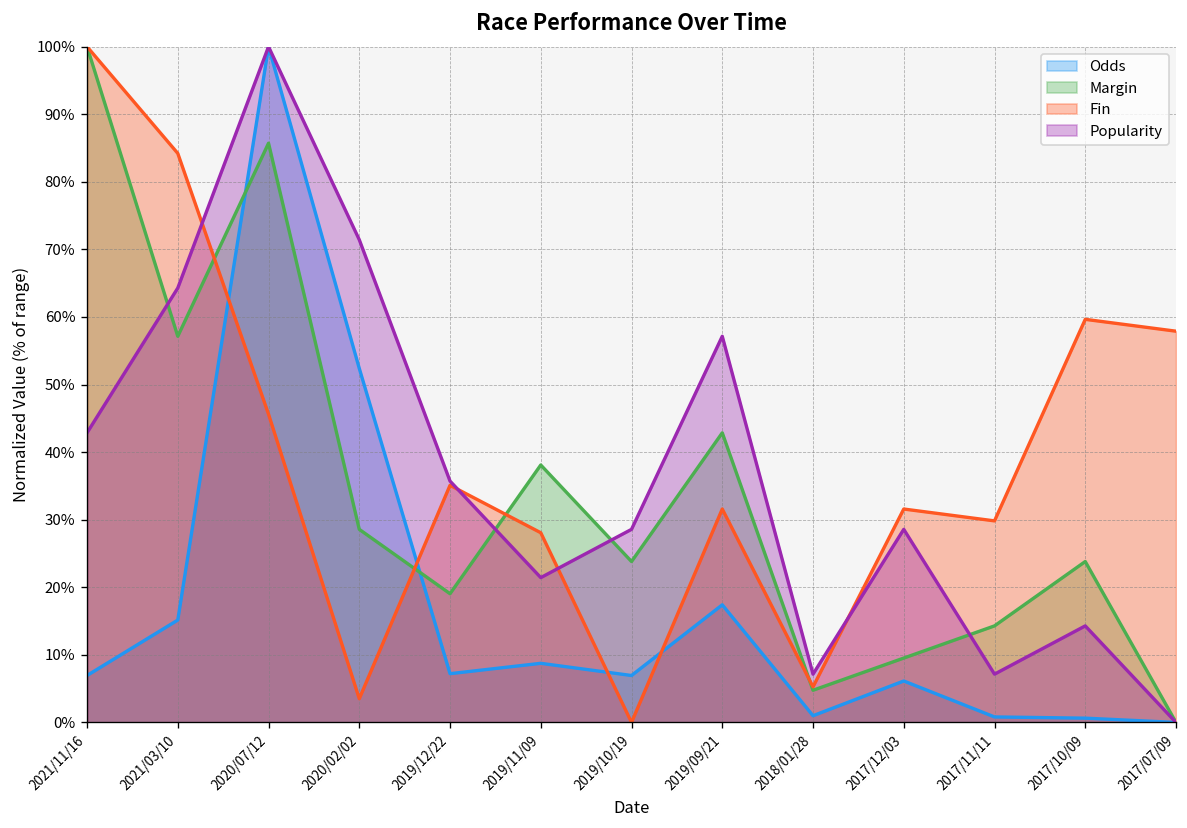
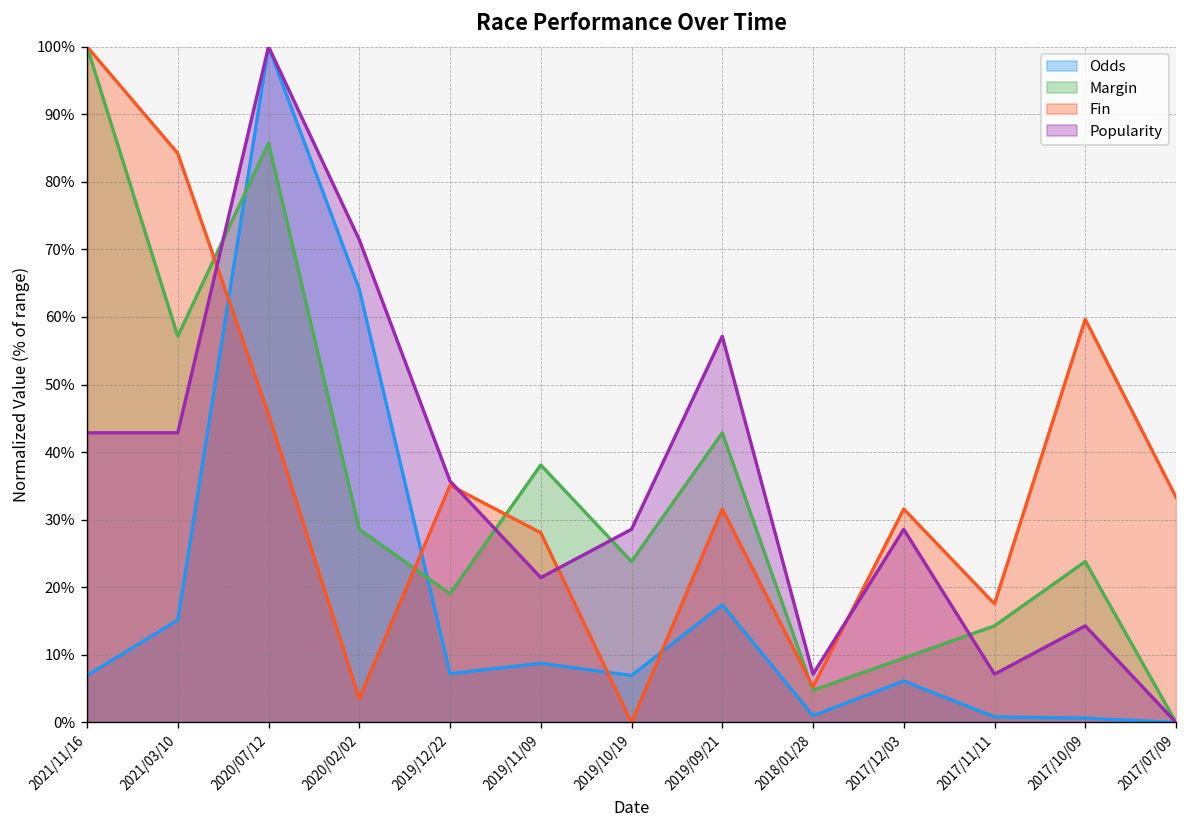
  {
    "Odds": {
      "2021/11/16": "7%",
      "2021/03/10": "15%",
-     "2020/02/02": "52%",
+     "2020/02/02": "64%",
      "2019/12/22": "7%",
      "2019/11/09": "9%",
      "2019/10/19": "7%",
      "2019/09/21": "17%",
      "2018/01/28": "1%",
      "2017/12/03": "6%",
      "2017/11/11": "1%",
      "2017/10/09": "1%"
    },
    "Margin": {
      "2021/03/10": "57%",
      "2020/07/12": "86%",
      "2020/02/02": "29%",
      "2019/12/22": "19%",
      "2019/11/09": "38%",
      "2019/10/19": "24%",
      "2019/09/21": "43%",
      "2018/01/28": "5%",
      "2017/12/03": "10%",
      "2017/11/11": "14%",
      "2017/10/09": "24%"
    },
    "Fin": {
      "2021/03/10": "84%",
      "2020/07/12": "46%",
      "2020/02/02": "4%",
      "2019/12/22": "35%",
      "2019/11/09": "28%",
      "2019/10/19": "0%",
      "2019/09/21": "32%",
      "2018/01/28": "5%",
      "2017/12/03": "32%",
-     "2017/11/11": "30%",
+     "2017/11/11": "18%",
      "2017/10/09": "60%",
-     "2017/07/09": "58%"
+     "2017/07/09": "33%"
    },
    "Popularity": {
      "2021/11/16": "43%",
-     "2021/03/10": "64%",
+     "2021/03/10": "43%",
      "2020/02/02": "71%",
      "2019/12/22": "36%",
      "2019/11/09": "21%",
      "2019/10/19": "29%",
      "2019/09/21": "57%",
      "2018/01/28": "7%",
      "2017/12/03": "29%",
      "2017/11/11": "7%",
      "2017/10/09": "14%"
    }
  }
